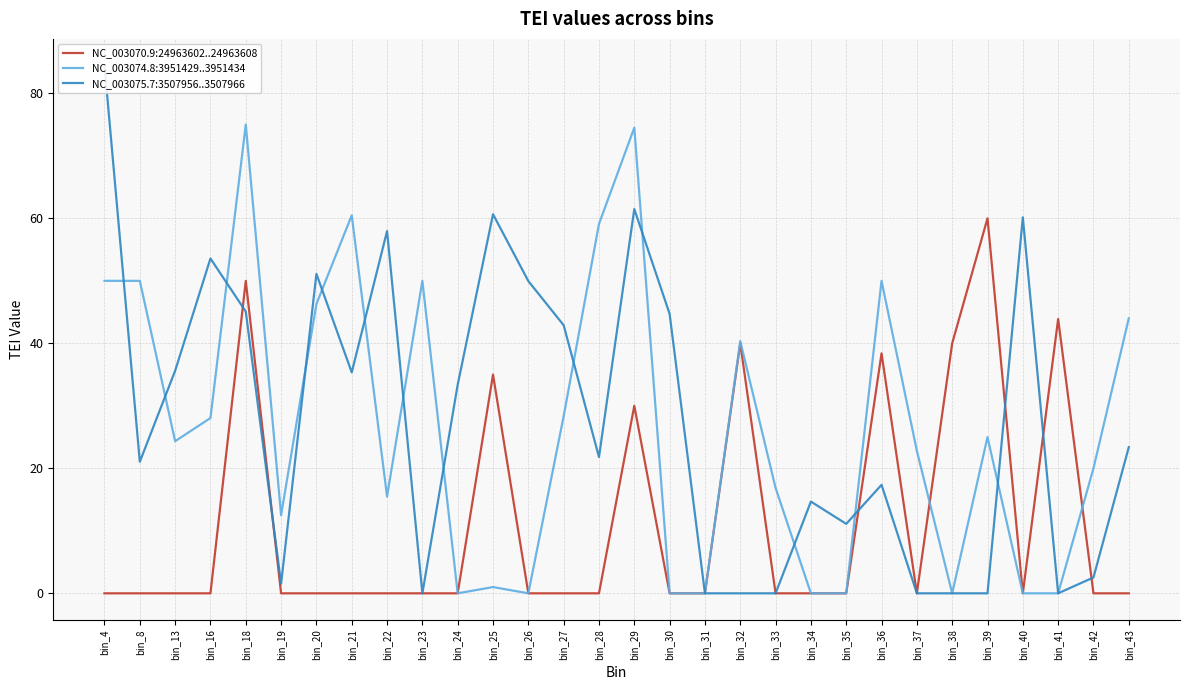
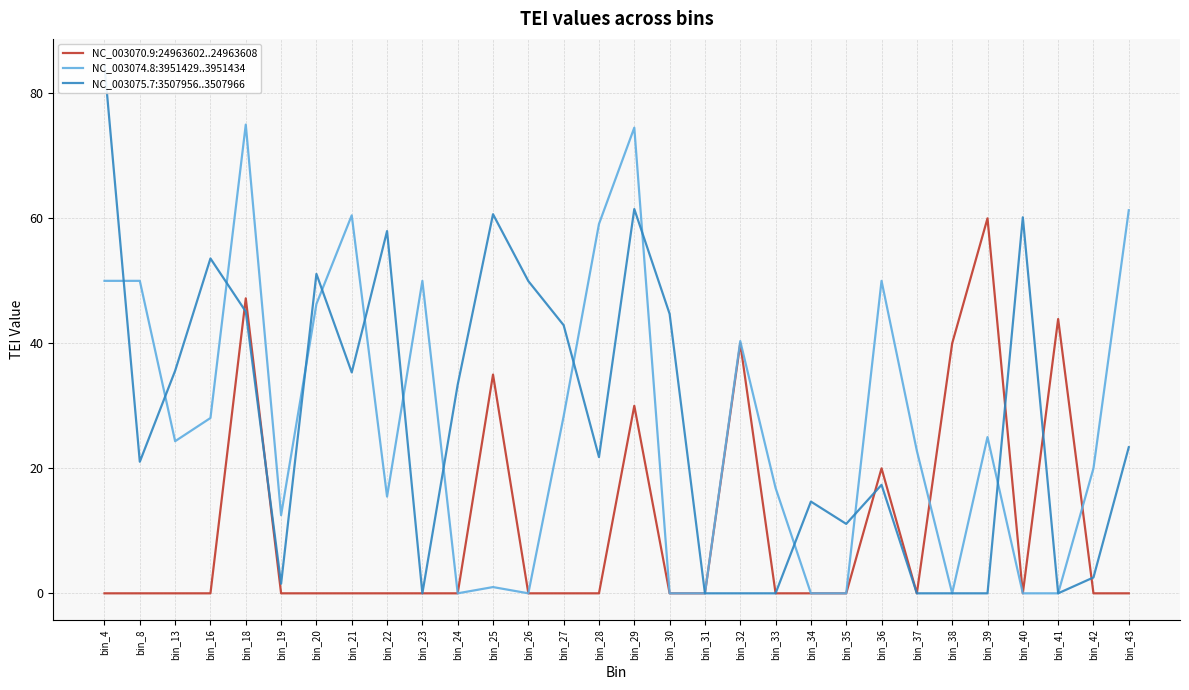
  {
    "NC_003070.9:24963602..24963608": {
      "bin_4": 0,
      "bin_8": 0,
      "bin_13": 0,
      "bin_16": 0,
-     "bin_18": 50,
+     "bin_18": 47,
      "bin_19": 0,
      "bin_20": 0,
      "bin_21": 0,
      "bin_22": 0,
      "bin_25": 35,
      "bin_27": 0,
      "bin_28": 0,
      "bin_29": 30,
-     "bin_36": 38,
+     "bin_36": 20,
      "bin_38": 40,
      "bin_39": 60,
      "bin_41": 44,
      "bin_42": 0,
      "bin_43": 0
    },
    "NC_003074.8:3951429..3951434": {
      "bin_4": 50,
      "bin_8": 50,
      "bin_13": 24,
      "bin_16": 28,
      "bin_18": 75,
      "bin_19": 13,
      "bin_20": 46,
      "bin_21": 60,
      "bin_22": 15,
      "bin_23": 50,
      "bin_25": 1,
      "bin_27": 28,
      "bin_28": 59,
      "bin_29": 75,
      "bin_33": 17,
      "bin_36": 50,
      "bin_37": 23,
      "bin_39": 25,
      "bin_42": 20,
-     "bin_43": 44
+     "bin_43": 61
    },
    "NC_003075.7:3507956..3507966": {
      "bin_8": 21,
      "bin_13": 36,
      "bin_16": 54,
      "bin_18": 45,
      "bin_19": 2,
      "bin_20": 51,
      "bin_21": 35,
      "bin_22": 58,
      "bin_24": 33,
      "bin_25": 61,
      "bin_26": 50,
      "bin_27": 43,
      "bin_28": 22,
      "bin_29": 61,
      "bin_30": 45,
      "bin_32": 0,
      "bin_34": 15,
      "bin_35": 11,
      "bin_36": 17,
      "bin_39": 0,
      "bin_40": 60,
      "bin_42": 3,
      "bin_43": 23
    }
  }
